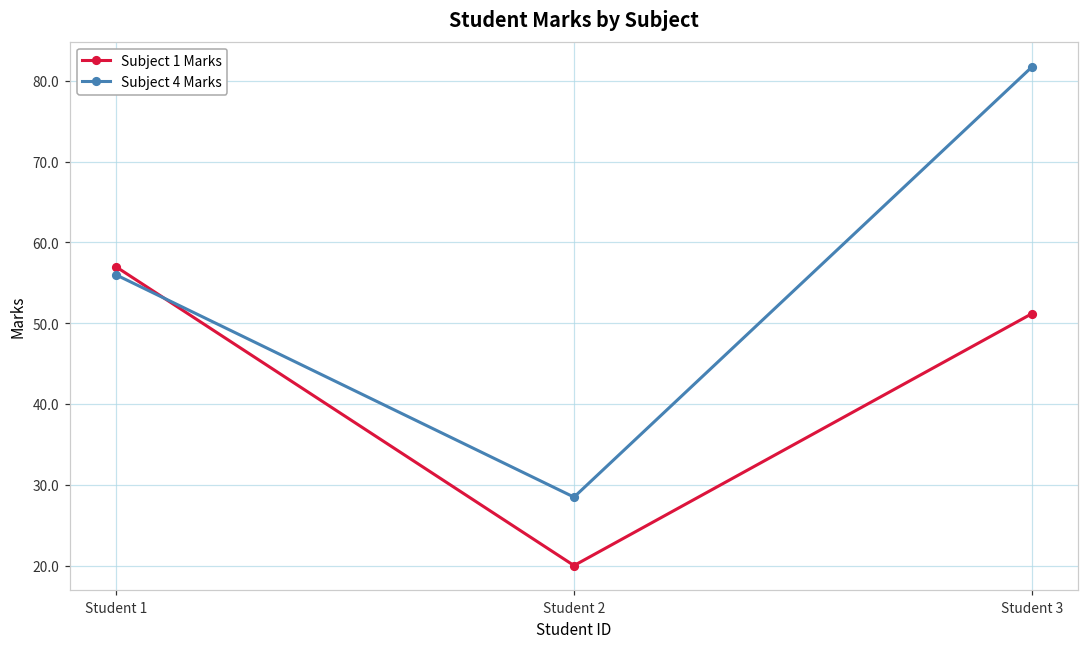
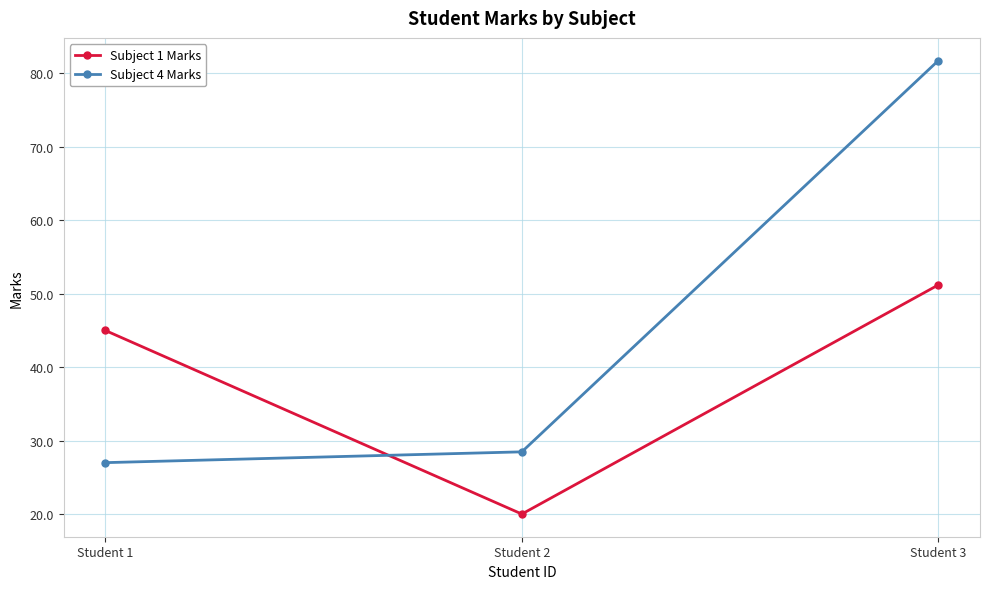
  {
    "Subject 1 Marks": {
-     "Student 1": 57,
+     "Student 1": 45,
      "Student 2": 20,
      "Student 3": 51
    },
    "Subject 4 Marks": {
-     "Student 1": 56,
+     "Student 1": 27,
      "Student 2": 28,
      "Student 3": 82
    }
  }
